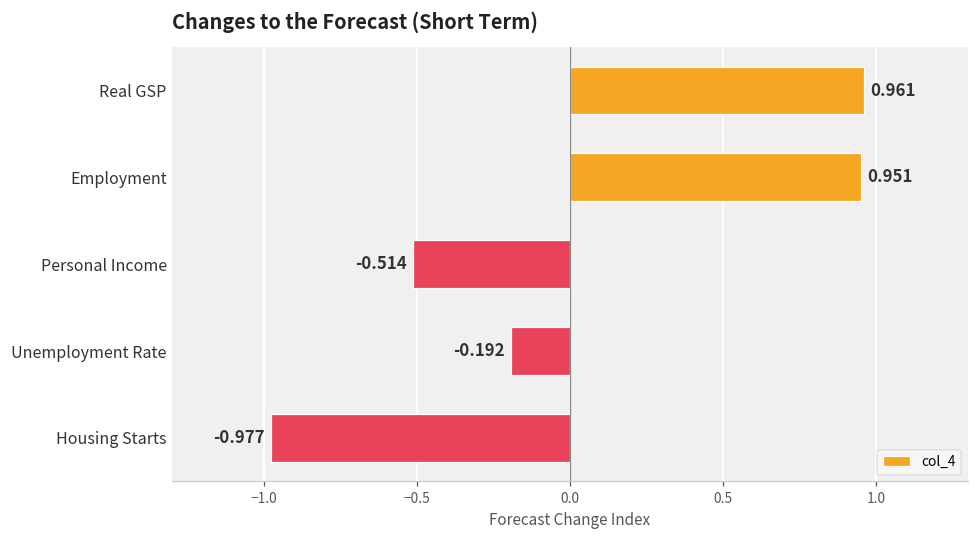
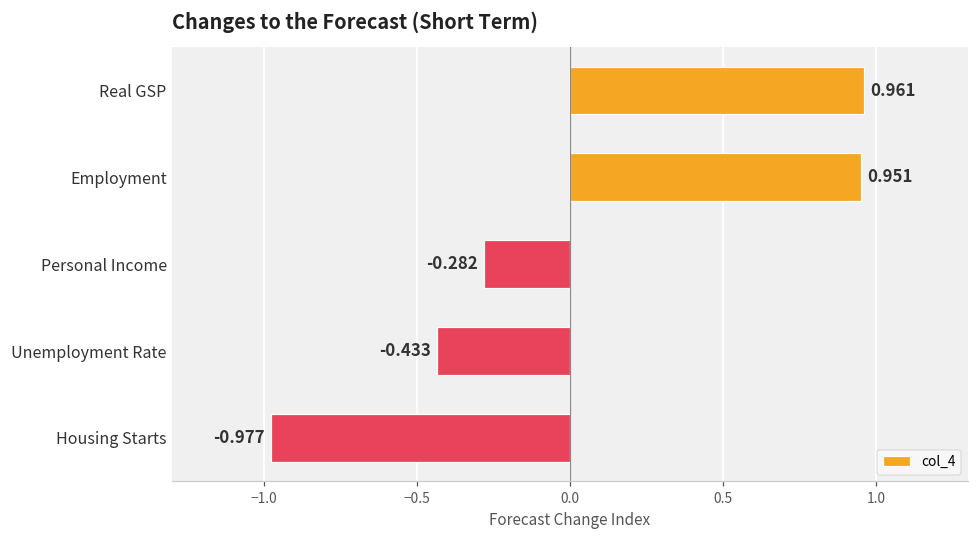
  {
    "Real GSP": 0.961,
    "Employment": 0.951,
-   "Personal Income": -0.514,
-   "Unemployment Rate": -0.192,
+   "Personal Income": -0.282,
+   "Unemployment Rate": -0.433,
    "Housing Starts": -0.977
  }
